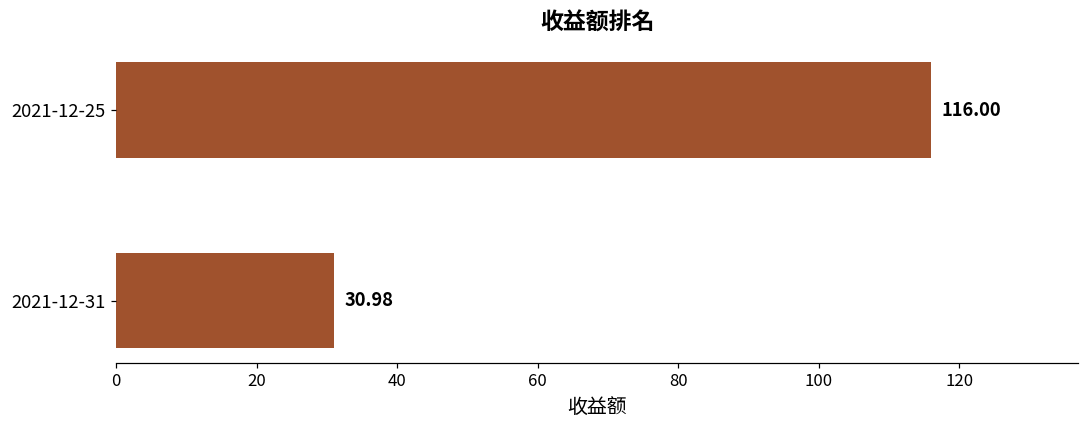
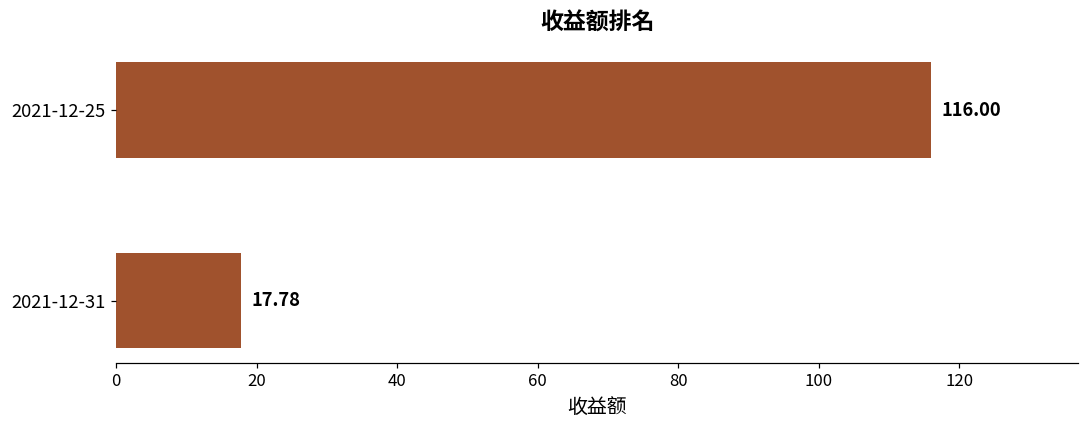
  {
    "2021-12-25": 116.00,
-   "2021-12-31": 30.98
+   "2021-12-31": 17.78
  }
